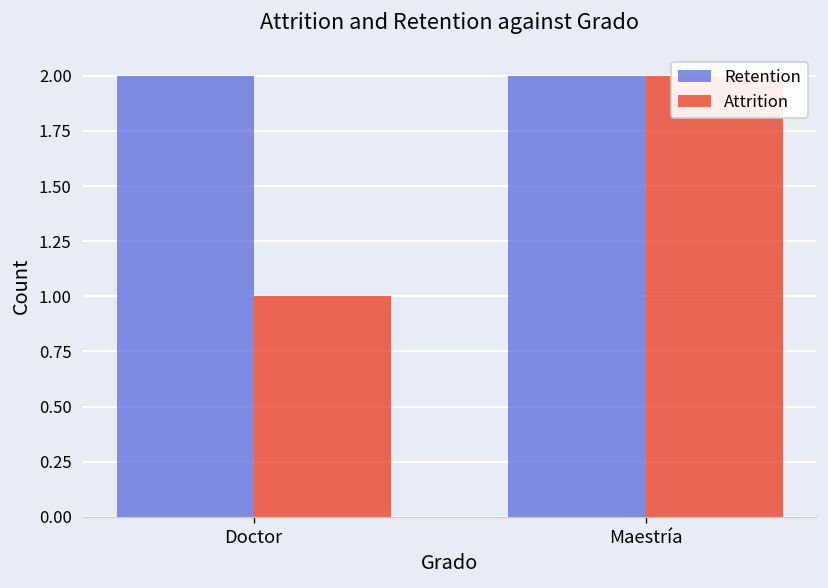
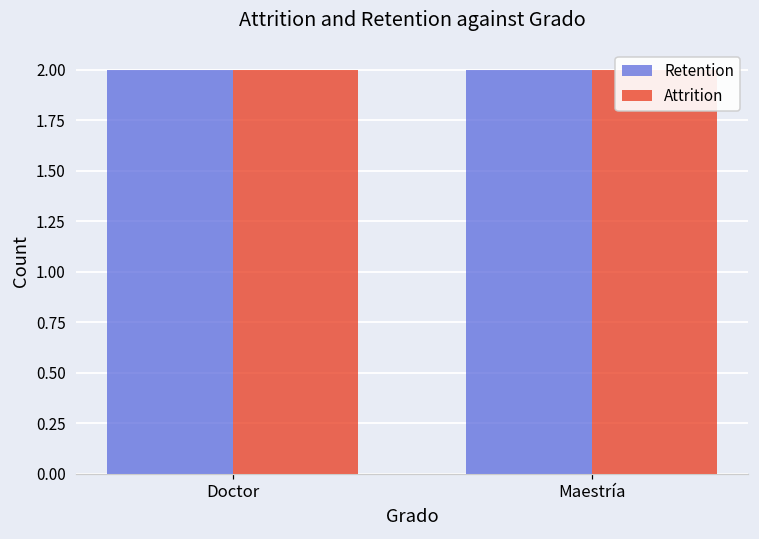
  {
    "Retention": {
      "Doctor": 2,
      "Maestría": 2
    },
    "Attrition": {
-     "Doctor": 1
+     "Doctor": 2
    }
  }
